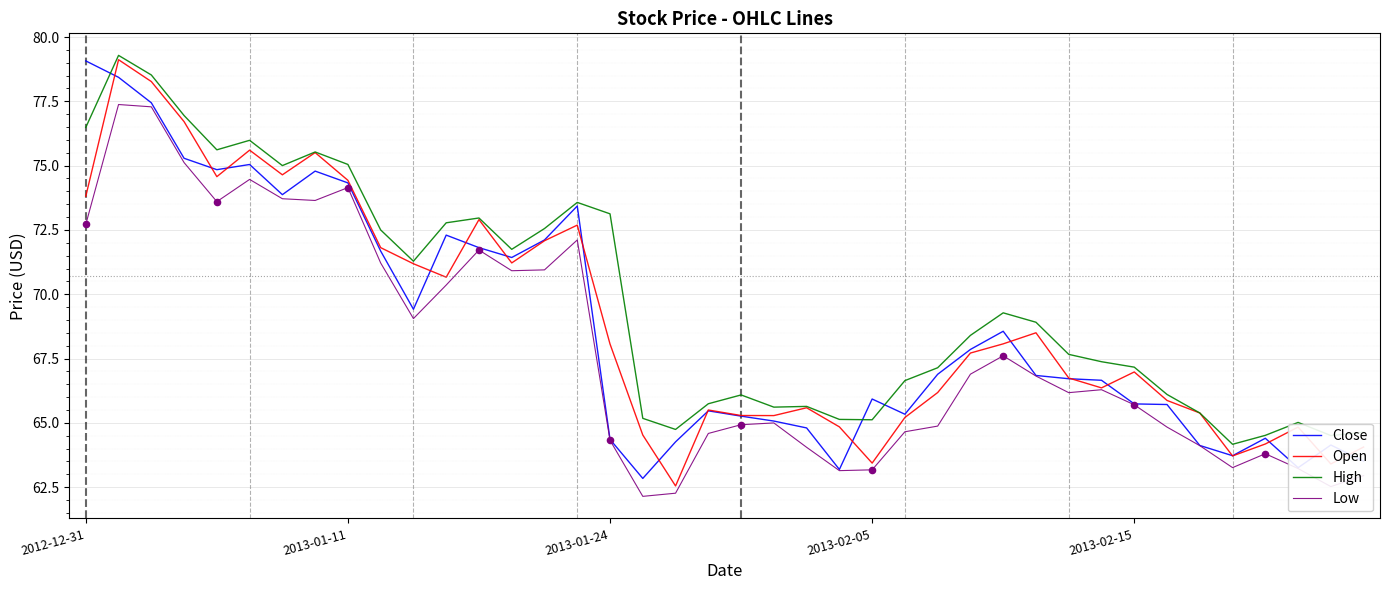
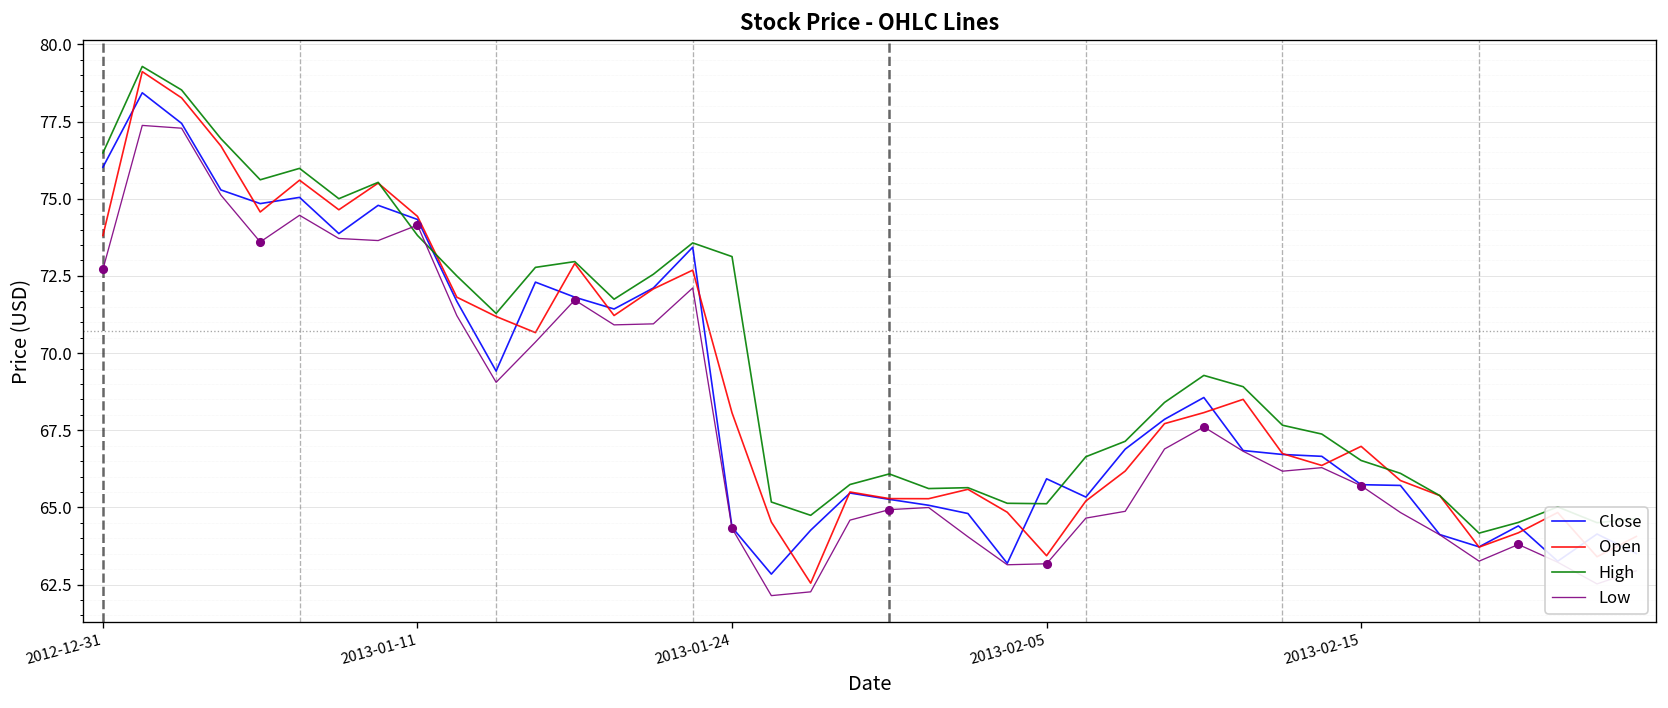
  {
    "Close": {
-     "2012-12-31": 79.1,
+     "2012-12-31": 76.0,
      "2013-01-11": 74.3,
      "2013-02-05": 65.9
    },
    "Open": {
      "2012-12-31": 73.8,
      "2013-01-11": 74.4,
      "2013-01-24": 68.1,
      "2013-02-05": 63.4,
      "2013-02-15": 67.0
    },
    "High": {
      "2012-12-31": 76.5,
-     "2013-01-11": 75.0,
+     "2013-01-11": 73.8,
      "2013-01-24": 73.1,
      "2013-02-05": 65.1,
-     "2013-02-15": 67.2
+     "2013-02-15": 66.5
    }
  }
